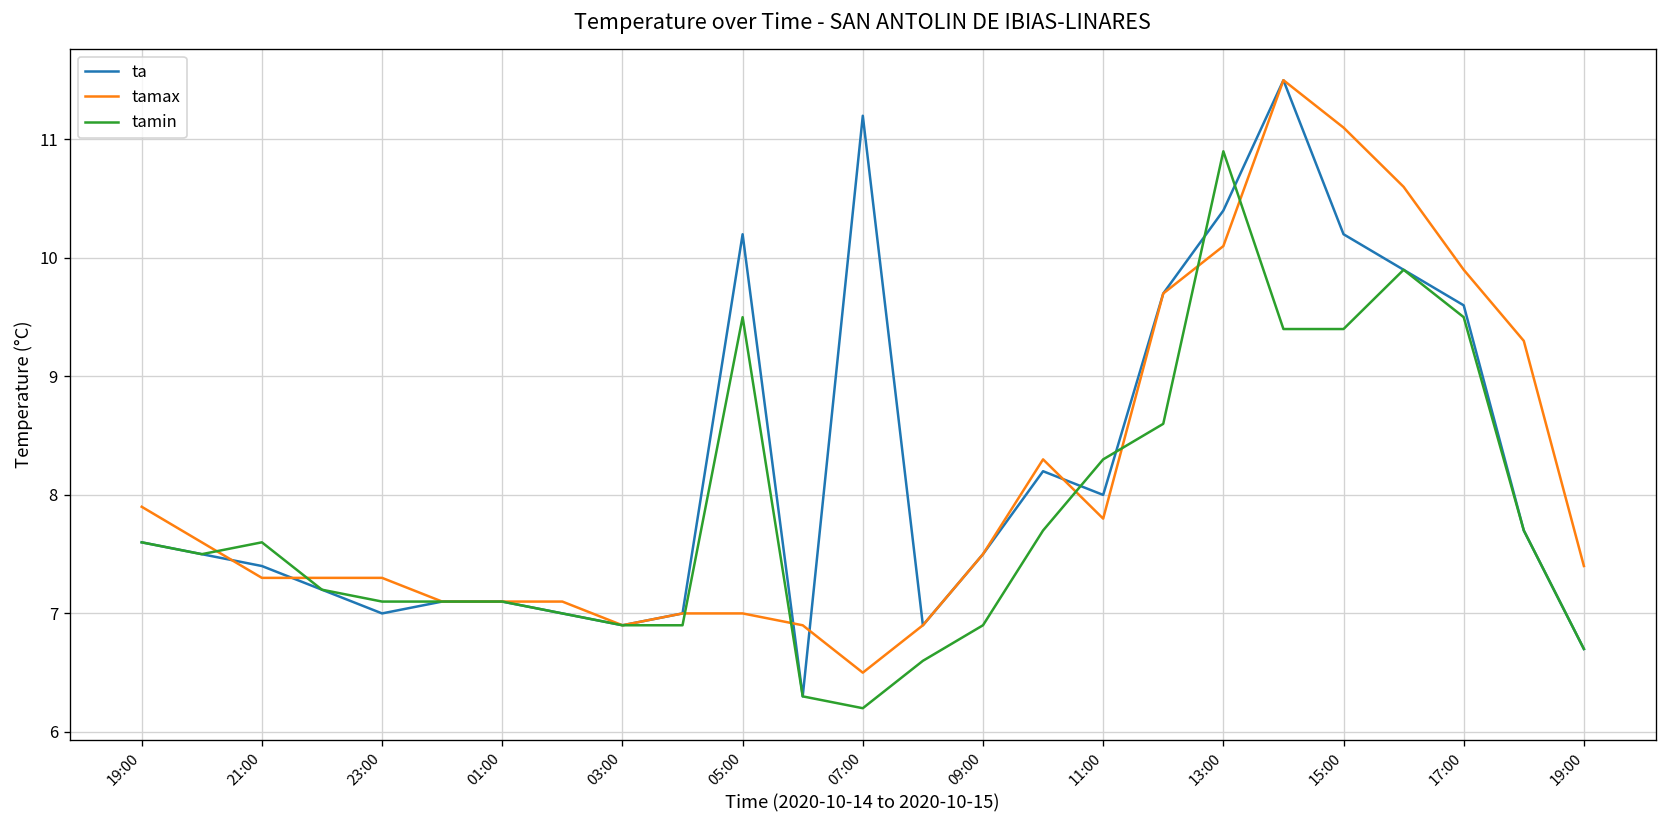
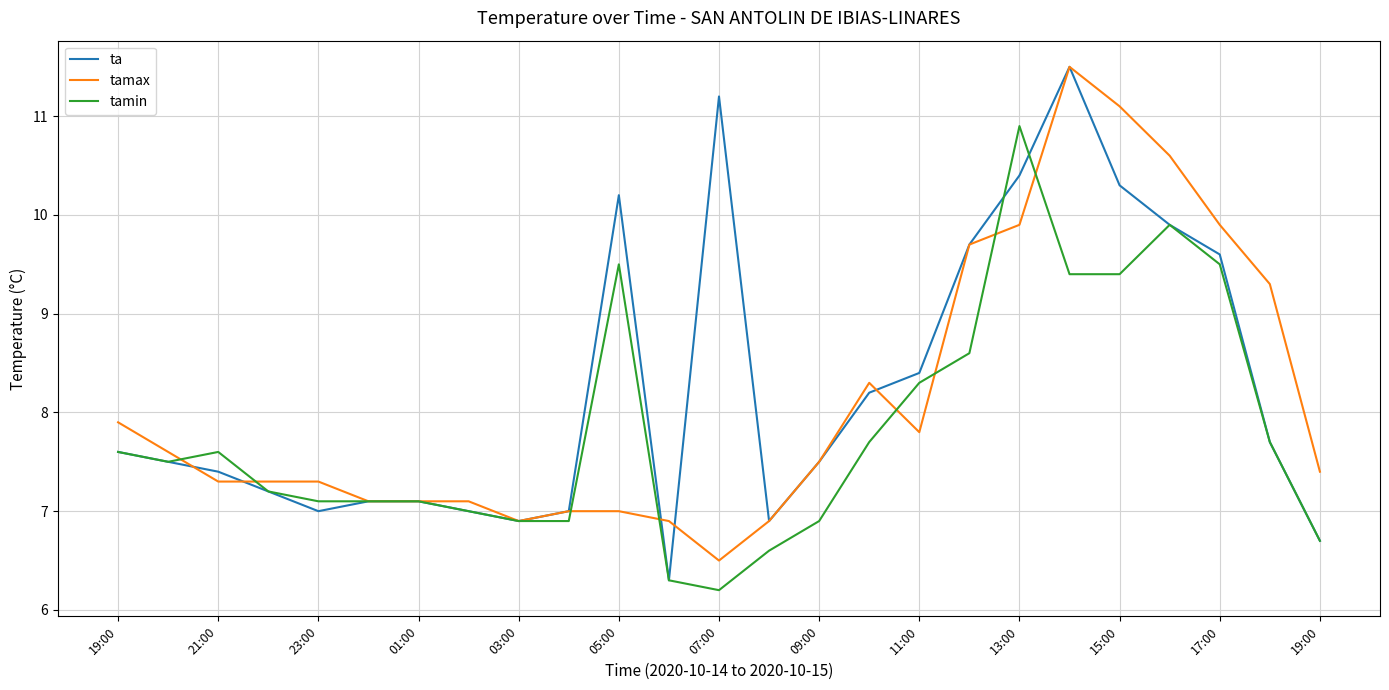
  {
    "ta": {
      "21:00": 7.4,
      "23:00": 7.0,
      "05:00": 10.2,
      "07:00": 11.2,
-     "11:00": 8.0,
+     "11:00": 8.4,
      "13:00": 10.4,
-     "15:00": 10.2,
+     "15:00": 10.3,
      "17:00": 9.6
    },
    "tamax": {
      "21:00": 7.3,
      "23:00": 7.3,
      "05:00": 7.0,
      "07:00": 6.5,
      "11:00": 7.8,
-     "13:00": 10.1,
+     "13:00": 9.9,
      "15:00": 11.1,
      "17:00": 9.9
    },
    "tamin": {
      "21:00": 7.6,
      "23:00": 7.1,
      "05:00": 9.5,
      "07:00": 6.2,
      "09:00": 6.9,
      "11:00": 8.3,
      "13:00": 10.9,
      "15:00": 9.4,
      "17:00": 9.5
    }
  }
